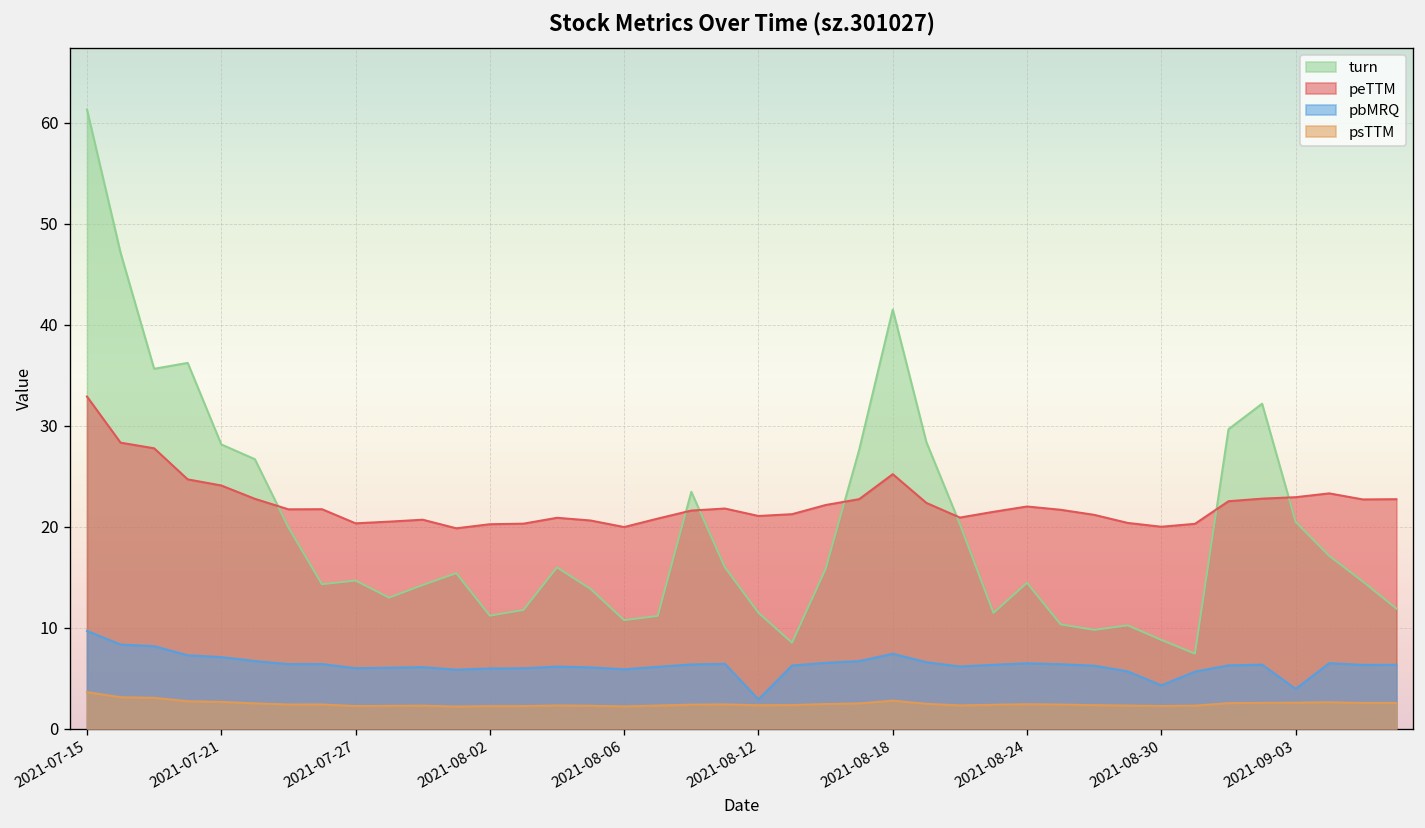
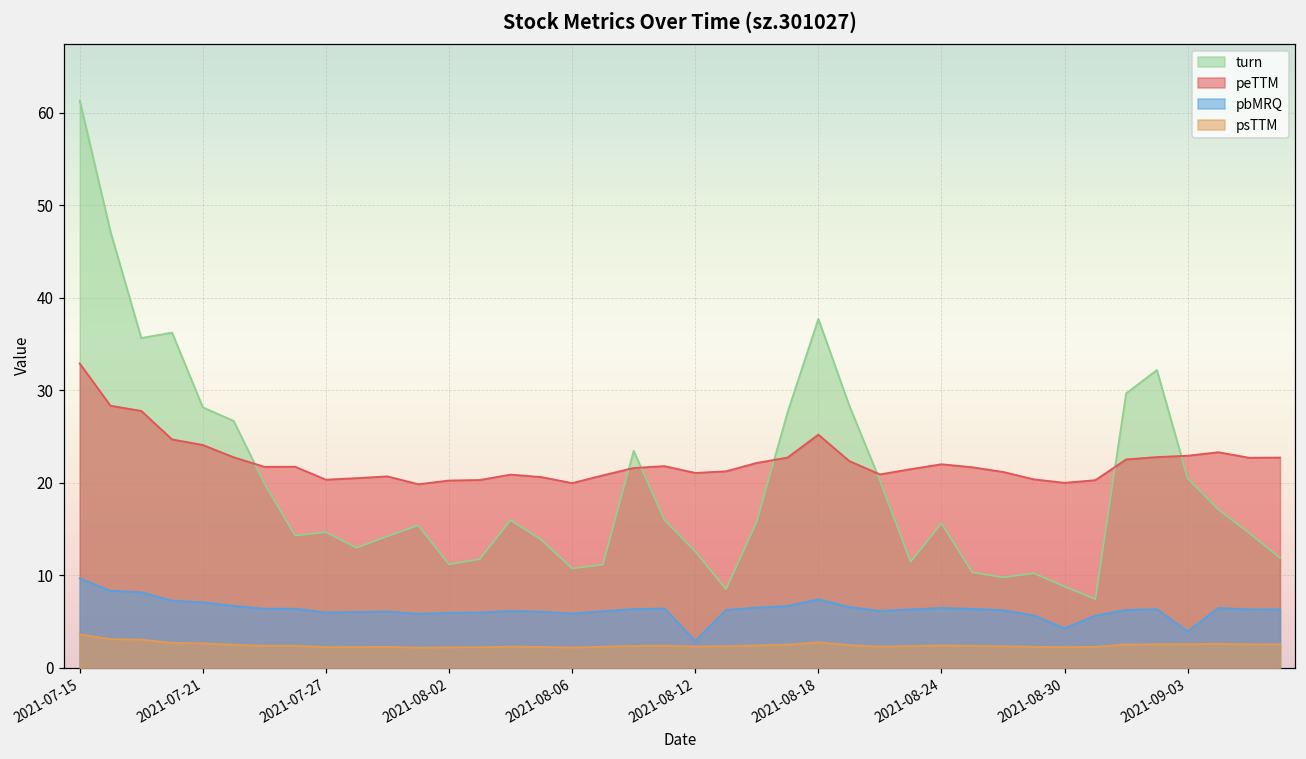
  {
    "turn": {
      "2021-07-15": 61,
      "2021-07-21": 28,
      "2021-07-27": 15,
      "2021-08-02": 11,
      "2021-08-06": 11,
-     "2021-08-12": 11,
-     "2021-08-18": 42,
-     "2021-08-24": 14,
+     "2021-08-12": 13,
+     "2021-08-18": 38,
+     "2021-08-24": 16,
      "2021-08-30": 9,
      "2021-09-03": 20
    },
    "pbMRQ": {
      "2021-07-15": 10,
      "2021-07-21": 7,
      "2021-07-27": 6,
      "2021-08-02": 6,
      "2021-08-06": 6,
      "2021-08-12": 3,
      "2021-08-18": 7,
      "2021-08-24": 6,
      "2021-08-30": 4,
      "2021-09-03": 4
    }
  }
